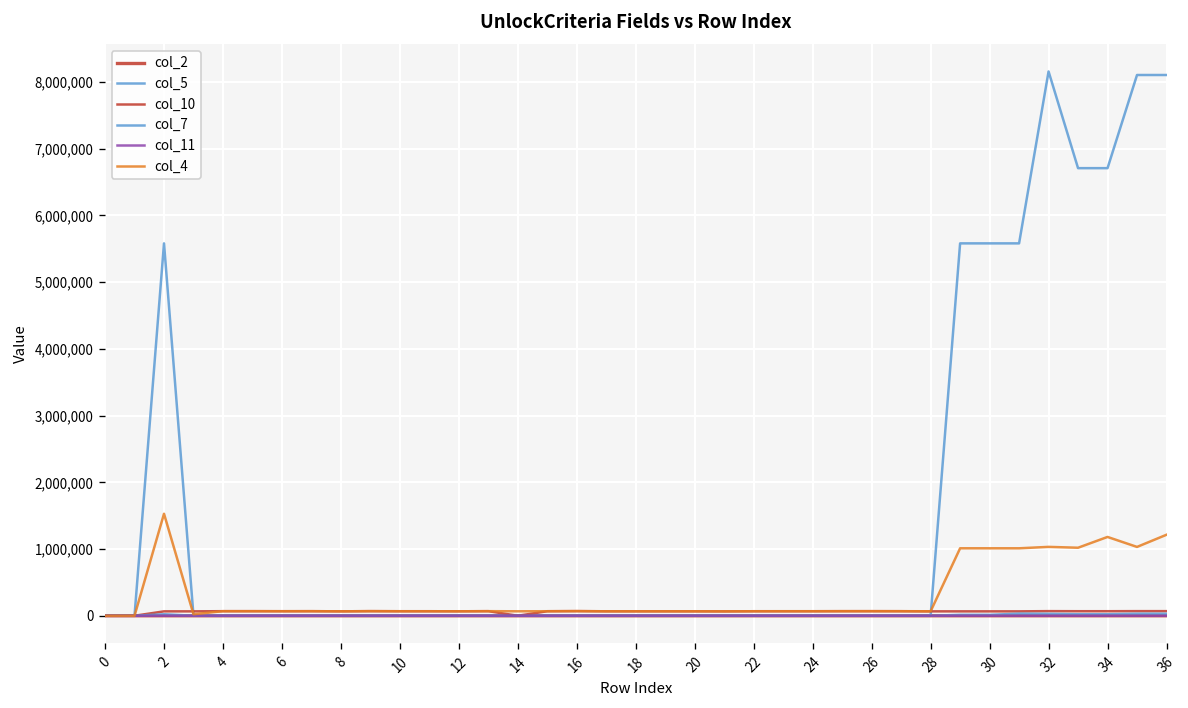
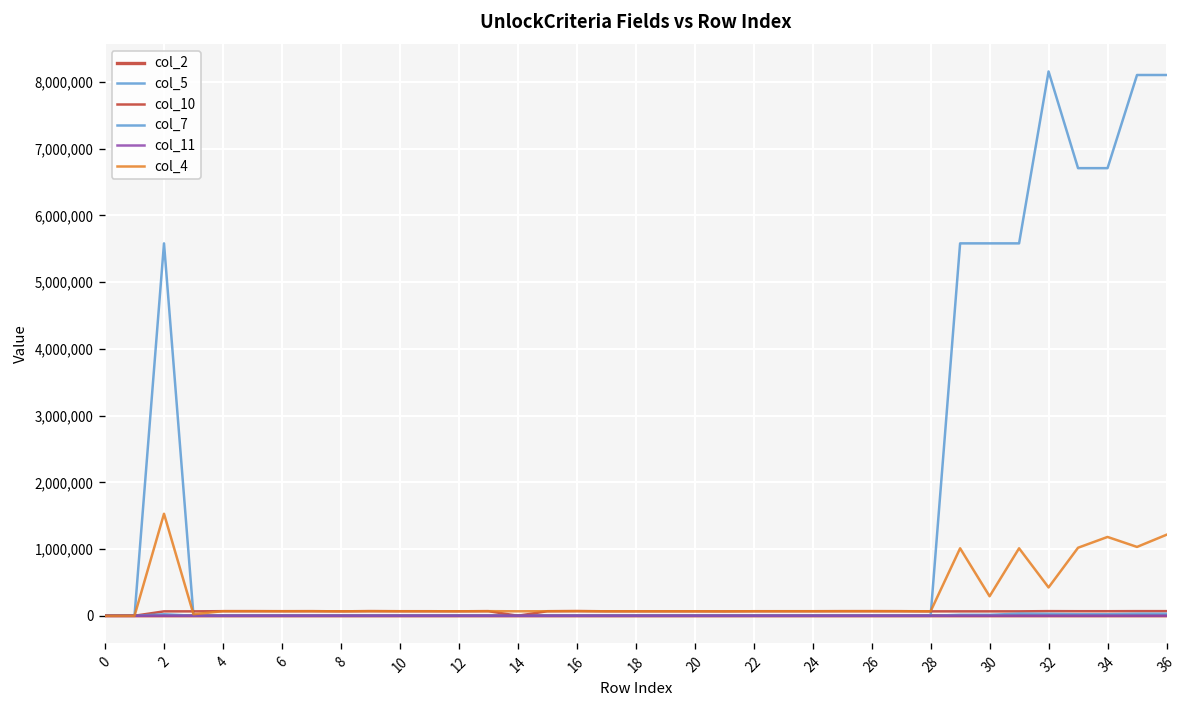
  {
    "col_10": {
      "30": "100,000",
      "34": "100,000"
    },
    "col_4": {
      "2": "1,500,000",
      "14": "100,000",
-     "30": "1,000,000",
-     "32": "1,000,000",
+     "30": "300,000",
+     "32": "400,000",
      "34": "1,200,000",
      "36": "1,200,000"
    }
  }
